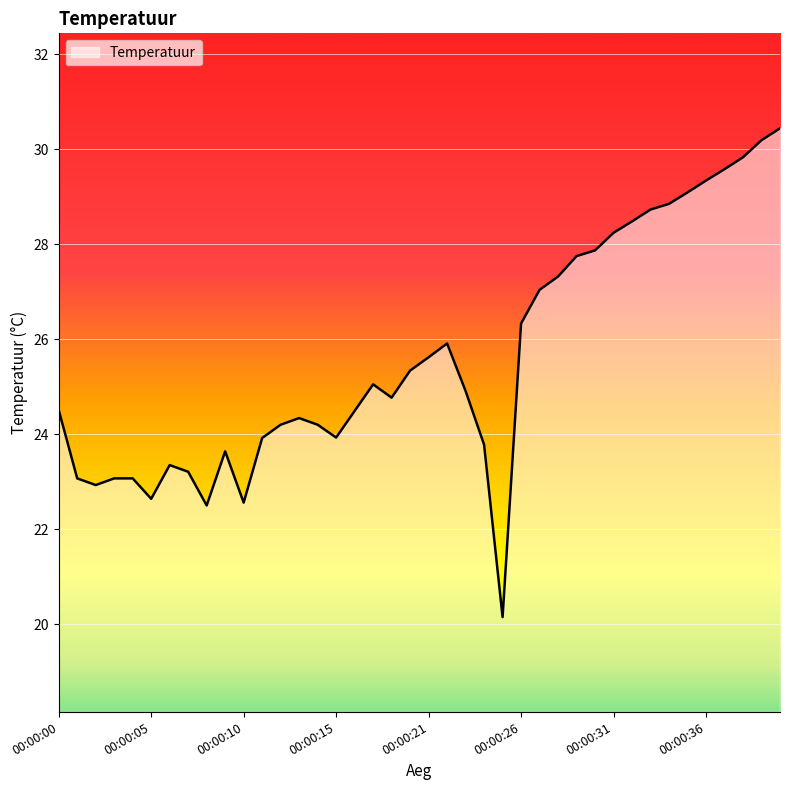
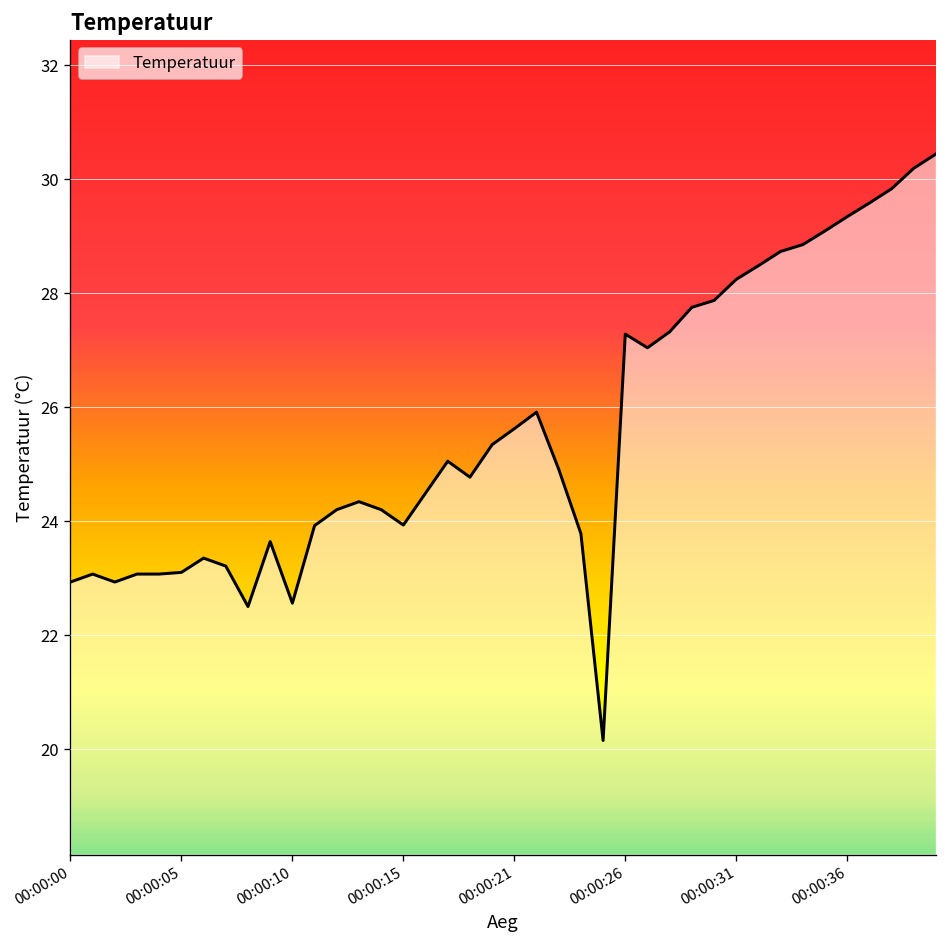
  {
-   "00:00:00": 24.5,
-   "00:00:05": 22.6,
+   "00:00:00": 22.9,
+   "00:00:05": 23.1,
    "00:00:10": 22.6,
    "00:00:15": 23.9,
    "00:00:21": 25.6,
-   "00:00:26": 26.3,
+   "00:00:26": 27.3,
    "00:00:31": 28.2,
    "00:00:36": 29.3
  }
